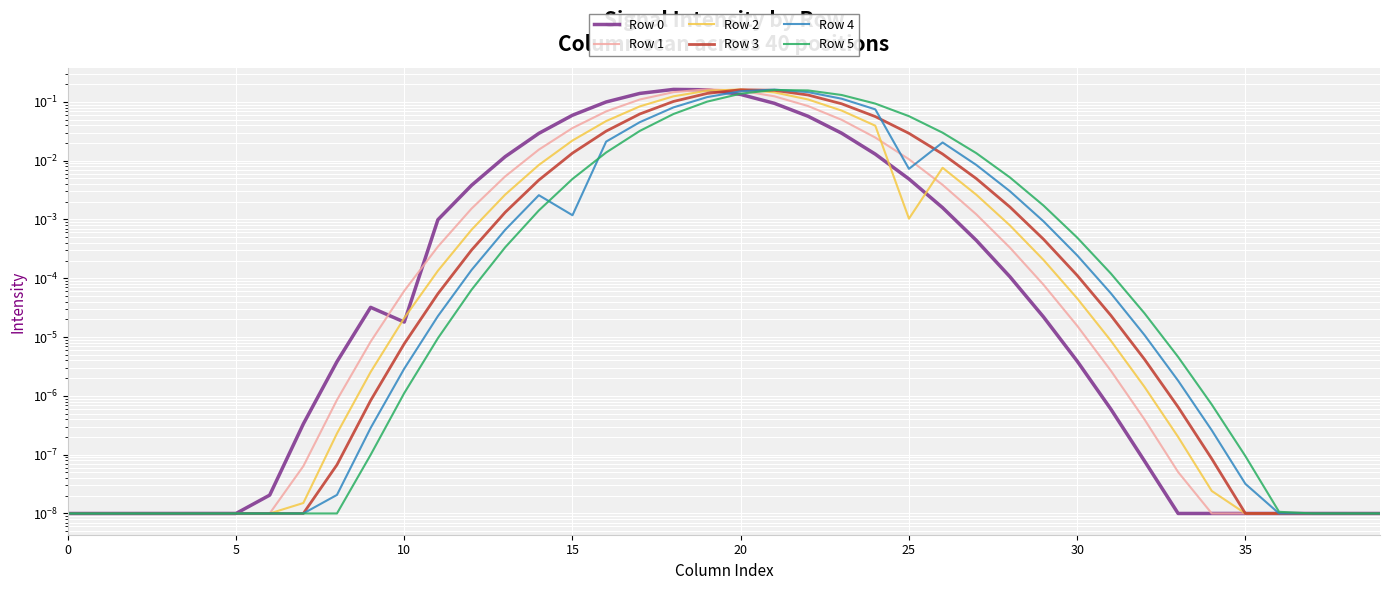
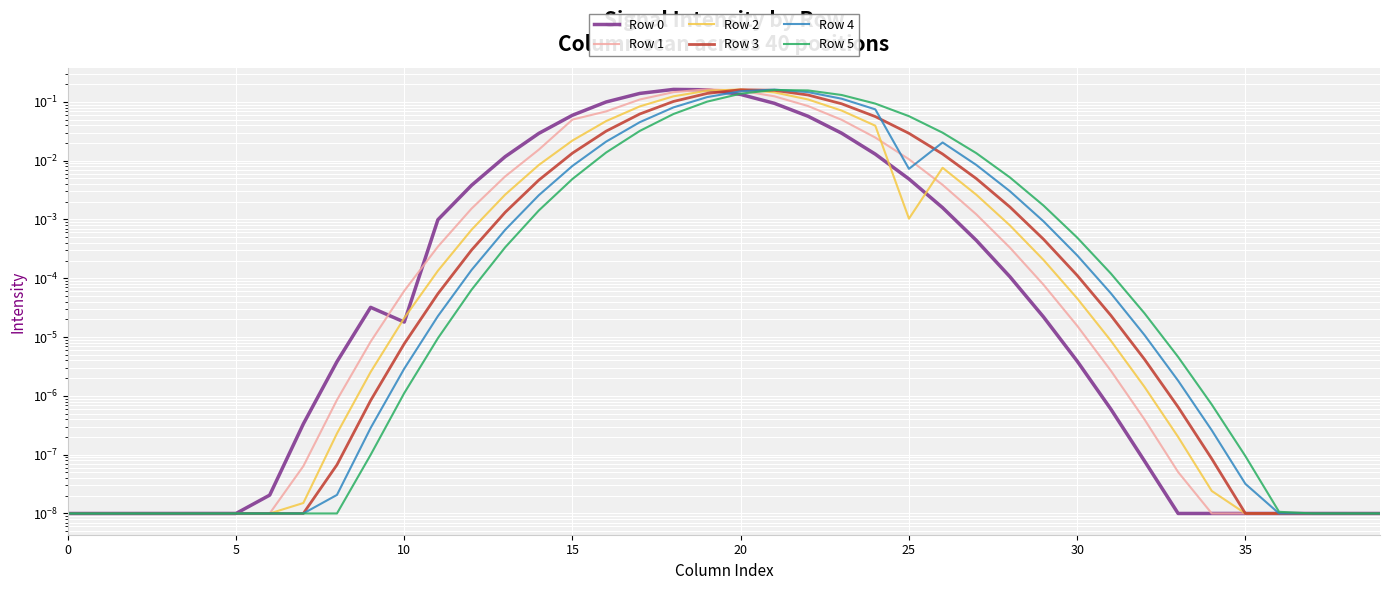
  {
    "Row 0": {
      "10": 0.000018,
      "15": 0.06,
      "25": 0.005,
      "30": 0.000004
    },
    "Row 1": {
      "10": 0.00006,
-     "15": 0.04,
+     "15": 0.05,
      "25": 0.01,
      "30": 0.000016
    },
    "Row 2": {
      "10": 0.000021,
      "15": 0.022,
      "25": 0.0010,
      "30": 0.00005
    },
    "Row 3": {
      "10": 0.000008,
      "15": 0.013,
      "25": 0.03,
      "30": 0.00011
    },
    "Row 4": {
      "10": 0.000003,
-     "15": 0.0012,
+     "15": 0.008,
      "25": 0.007,
      "30": 0.00024,
      "35": 0.00000003
    },
    "Row 5": {
      "10": 0.0000011,
      "15": 0.005,
      "25": 0.06,
      "30": 0.0005,
      "35": 0.00000009
    }
  }
